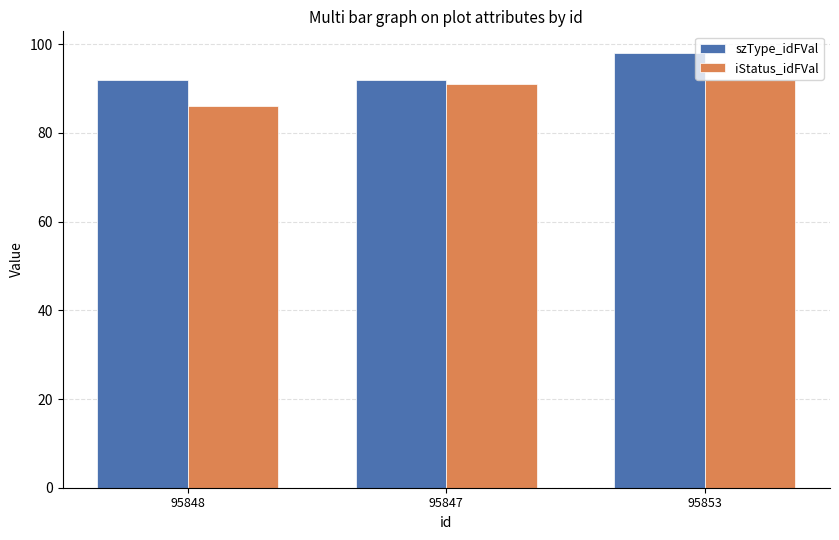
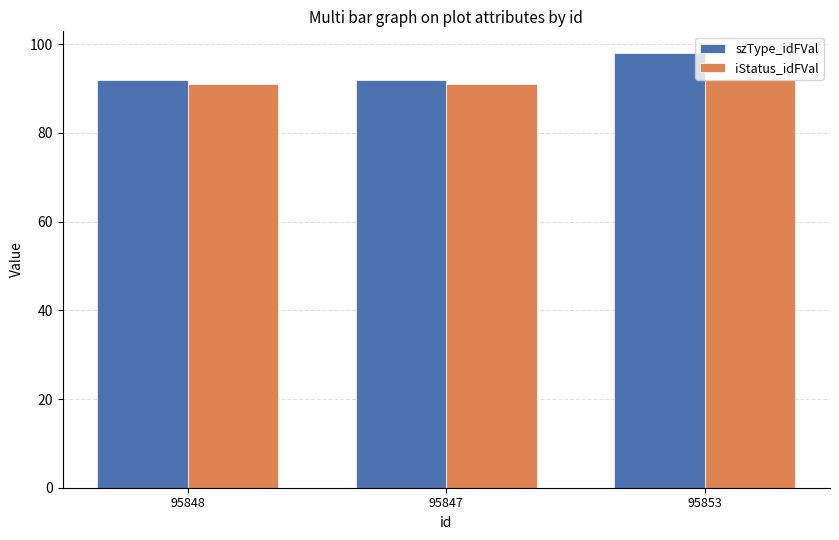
  {
    "szType_idFVal": {
      "95848": 92,
      "95847": 92,
      "95853": 98
    },
    "iStatus_idFVal": {
-     "95848": 86,
+     "95848": 91,
      "95847": 91
    }
  }
